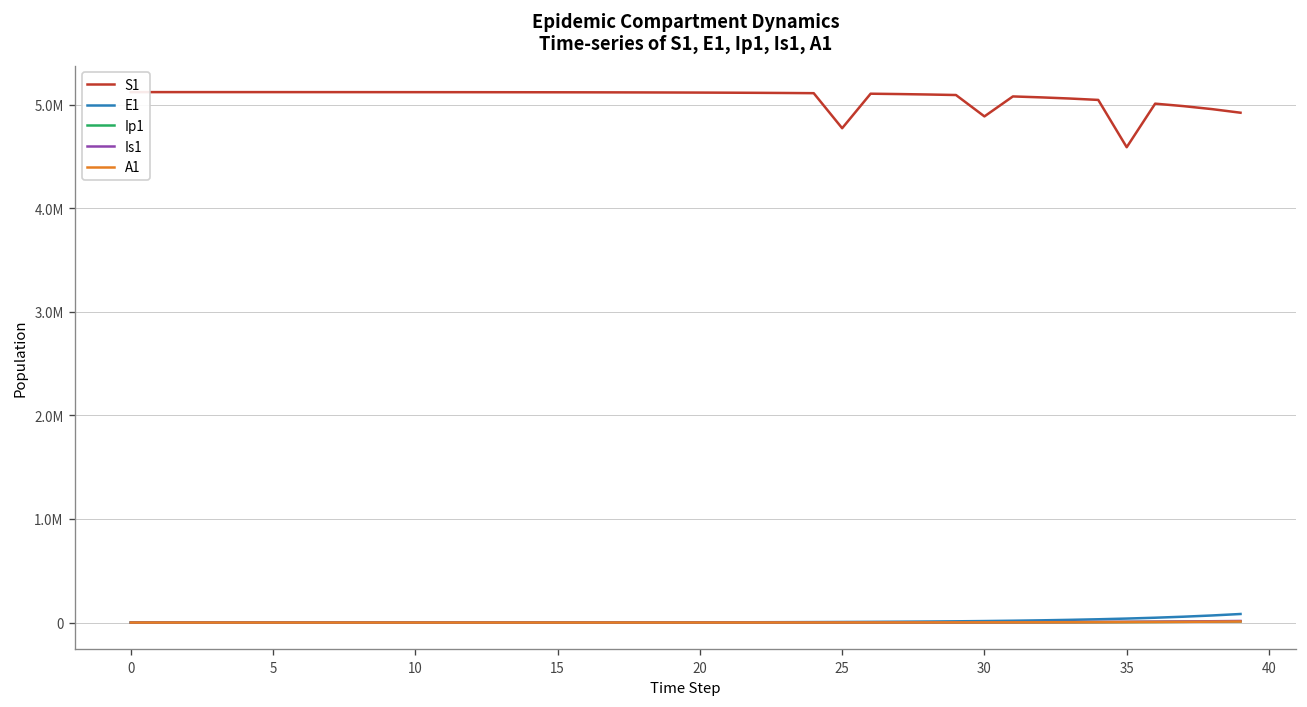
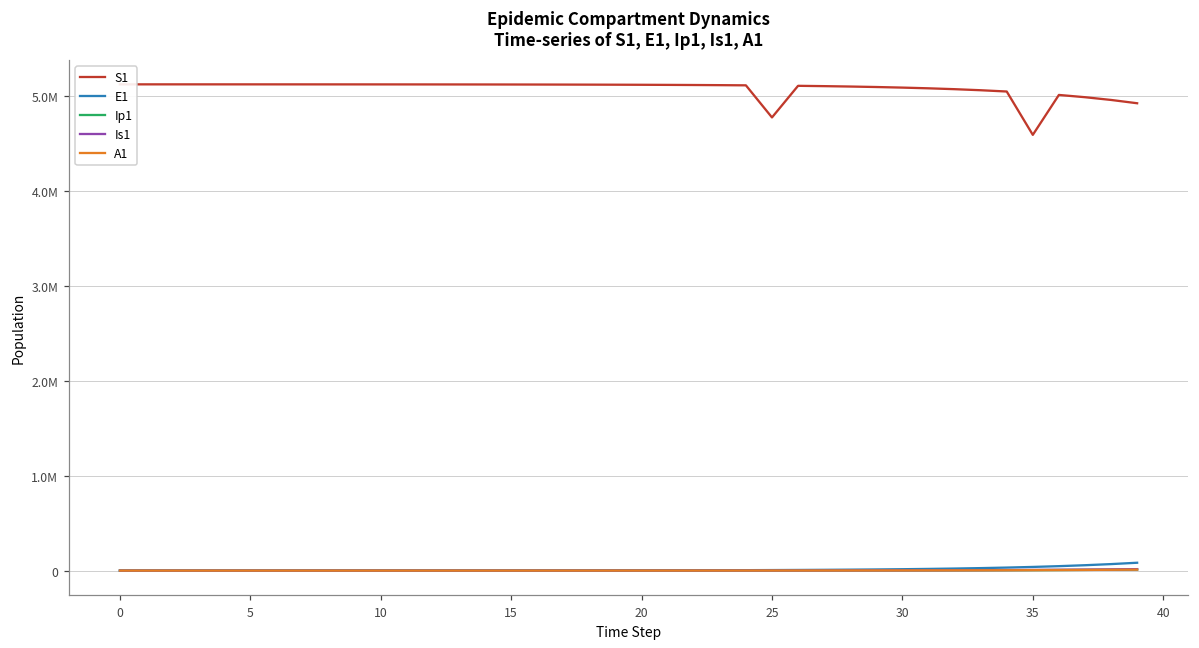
  {
    "S1": {
      "5": 5100000,
      "10": 5100000,
      "15": 5100000,
      "20": 5100000,
      "25": 4800000,
-     "30": 4900000,
+     "30": 5100000,
      "35": 4600000
    },
    "E1": {
      "35": 0
    }
  }
